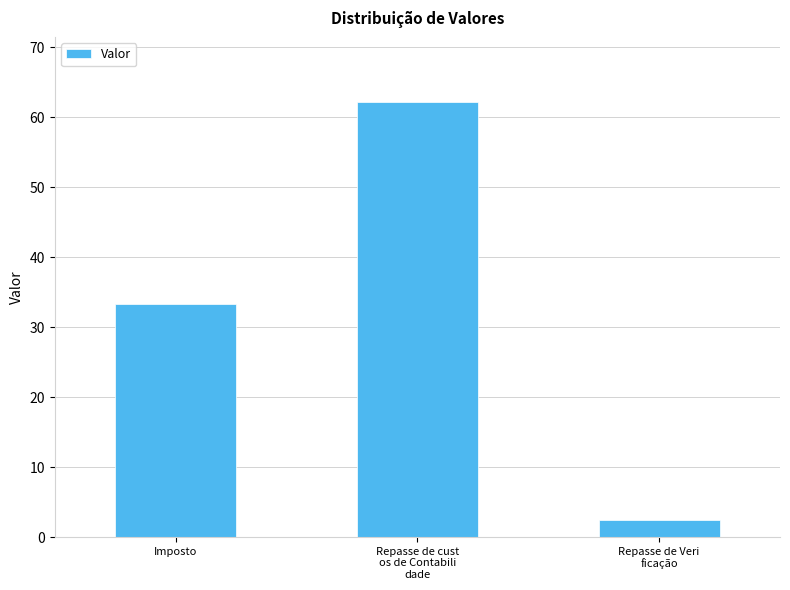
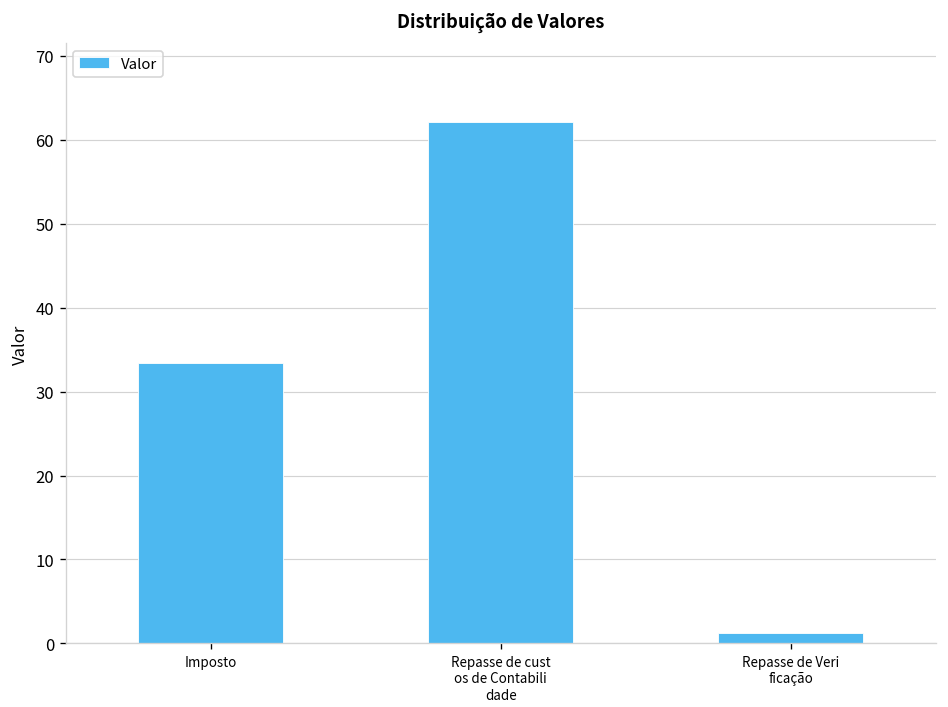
  {
    "Imposto": 33,
    "Repasse de cust os de Contabili dade": 62,
-   "Repasse de Veri ficação": 3
+   "Repasse de Veri ficação": 1
  }
